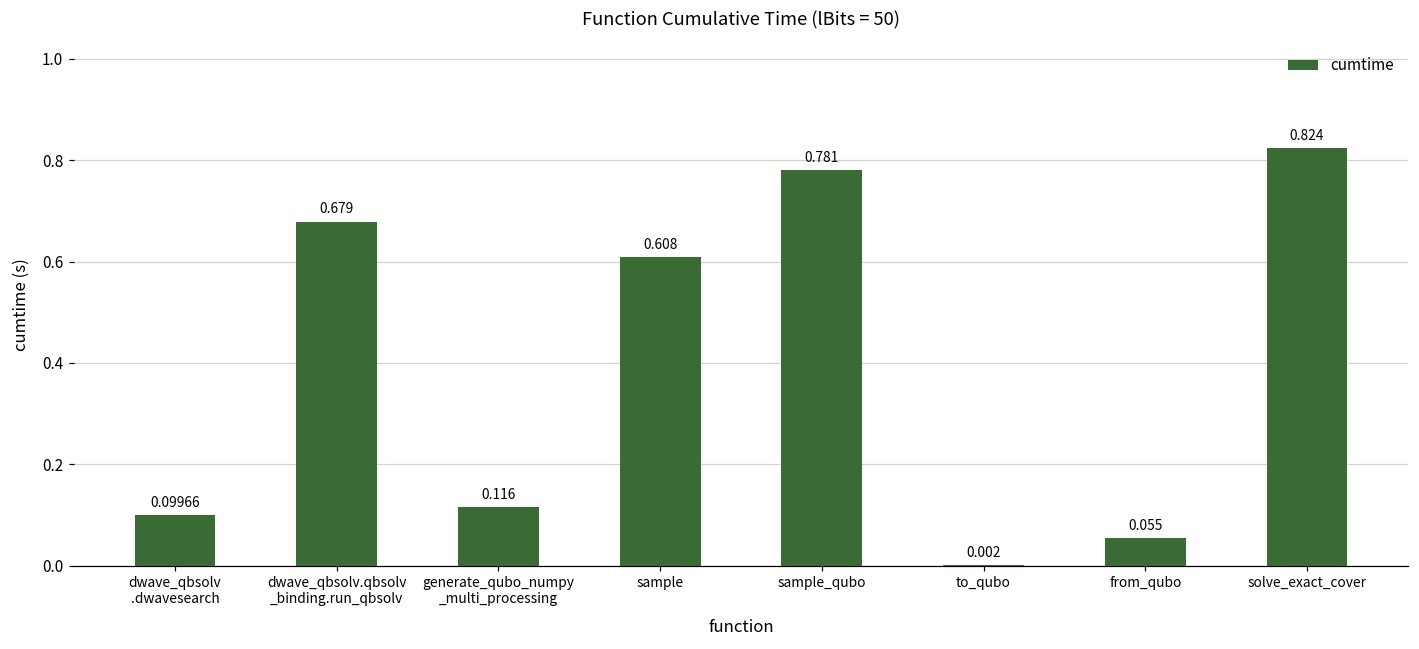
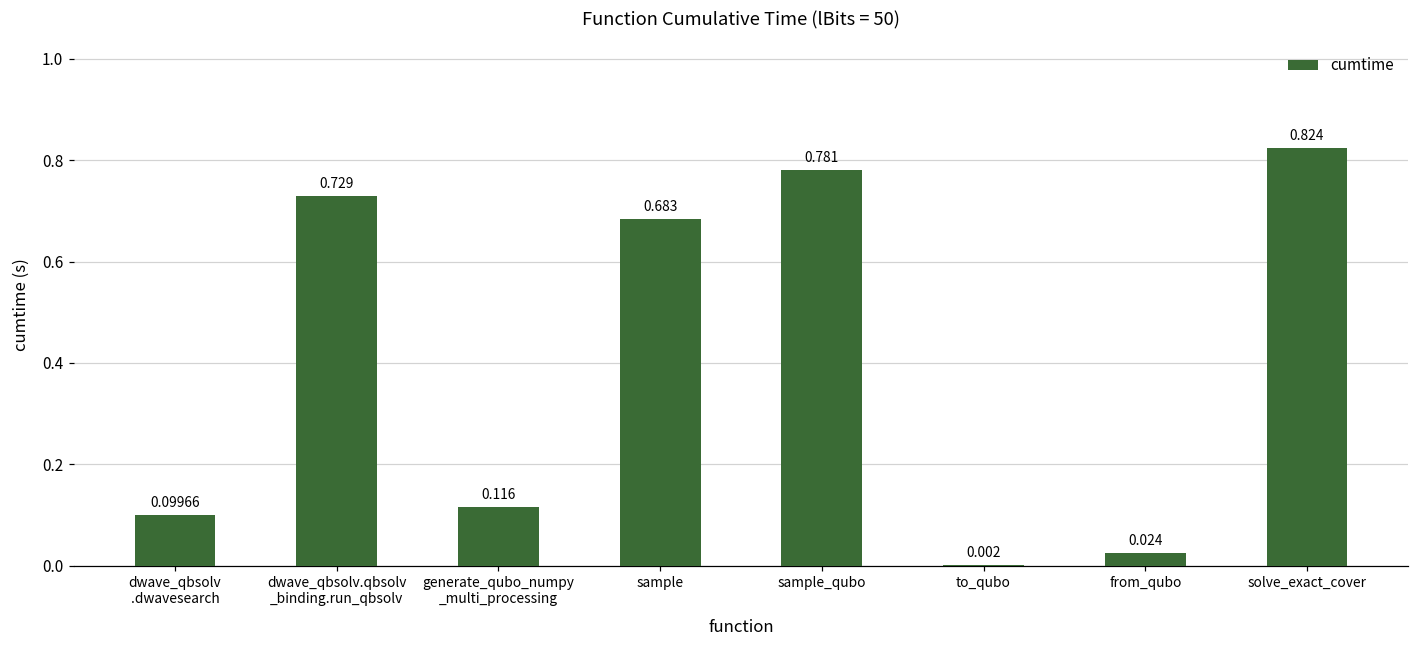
  {
    "dwave_qbsolv .dwavesearch": 0.09966,
-   "dwave_qbsolv.qbsolv _binding.run_qbsolv": 0.679,
+   "dwave_qbsolv.qbsolv _binding.run_qbsolv": 0.729,
    "generate_qubo_numpy _multi_processing": 0.116,
-   "sample": 0.608,
+   "sample": 0.683,
    "sample_qubo": 0.781,
    "to_qubo": 0.002,
-   "from_qubo": 0.055,
+   "from_qubo": 0.024,
    "solve_exact_cover": 0.824
  }
